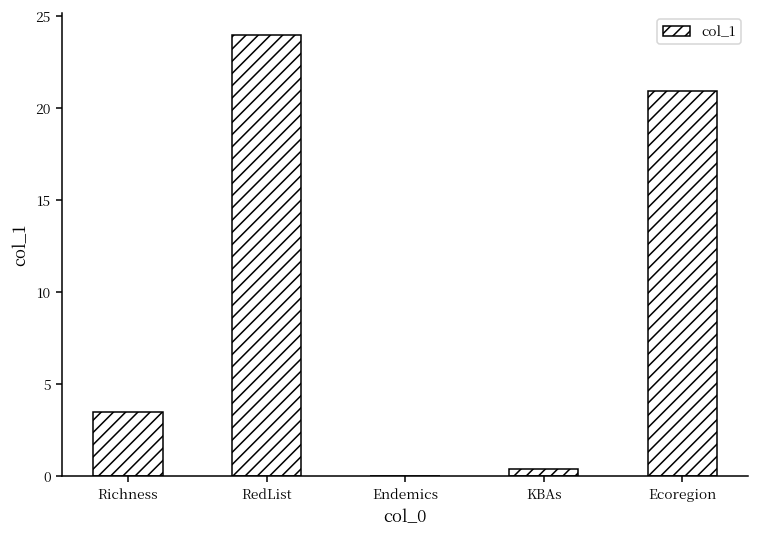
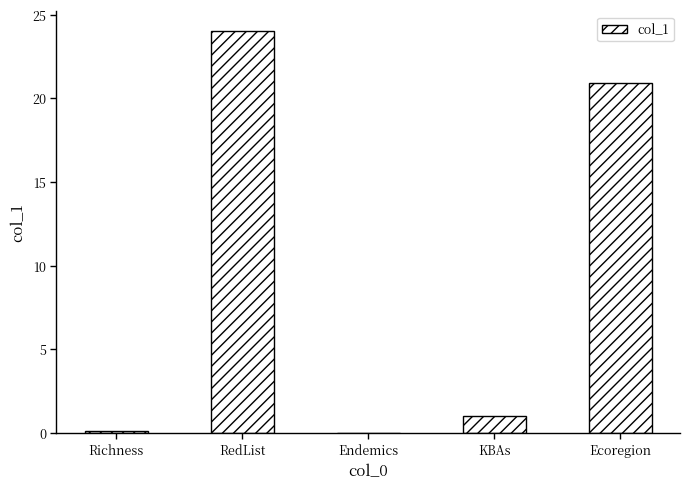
  {
-   "Richness": 3.5,
+   "Richness": 0.1,
    "RedList": 24.0,
-   "KBAs": 0.4,
+   "KBAs": 1.0,
    "Ecoregion": 20.9
  }
